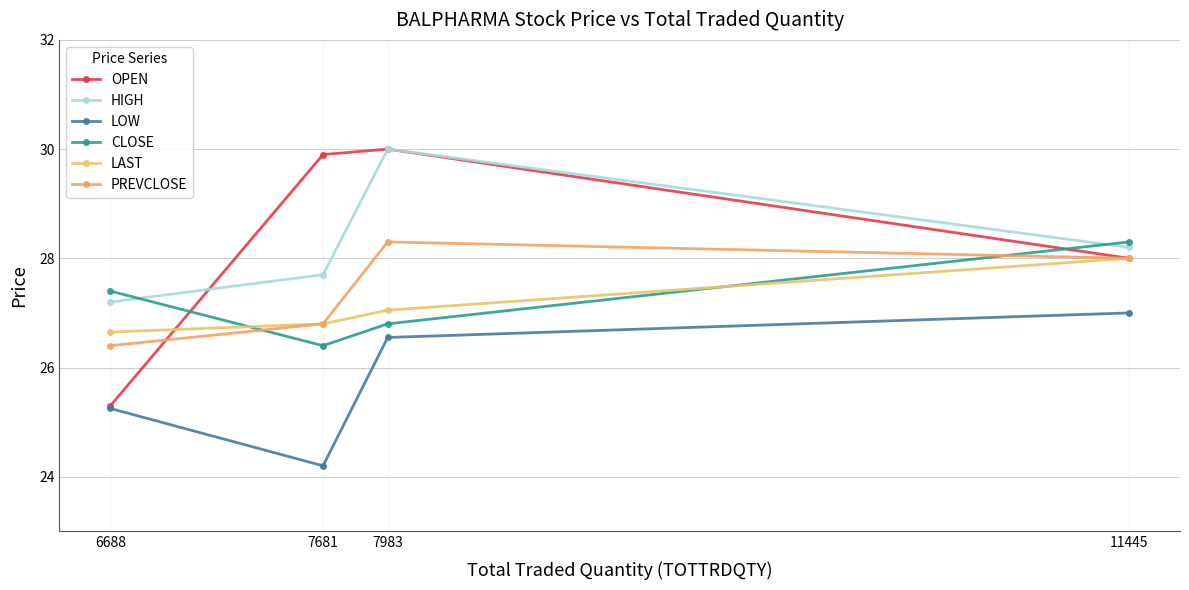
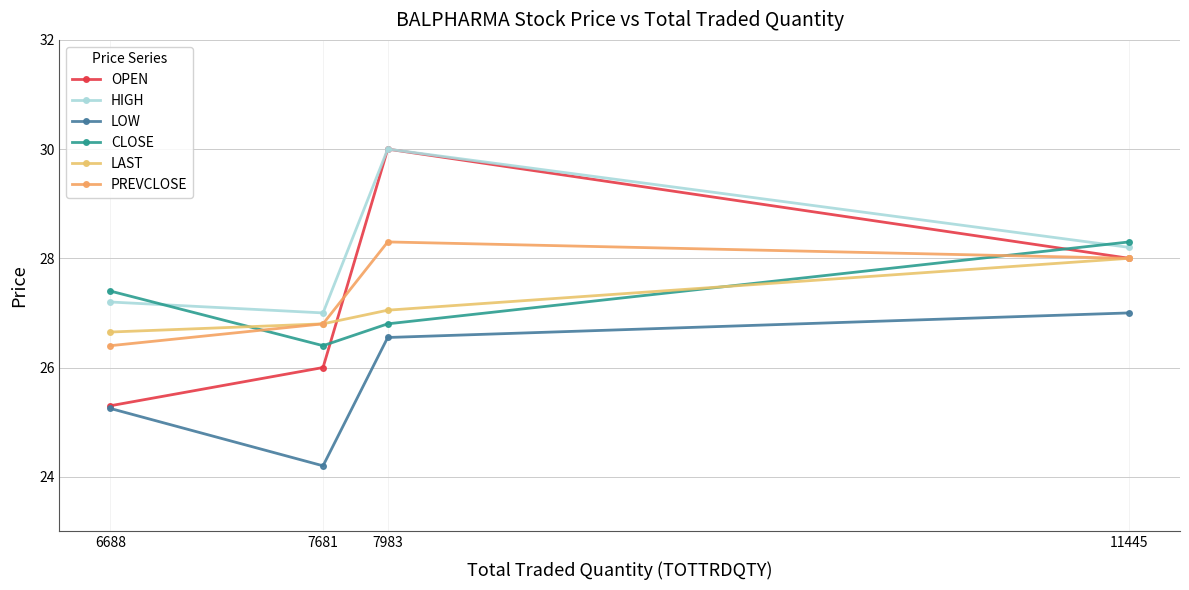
  {
    "OPEN": {
      "6688": 25.3,
-     "7681": 29.9
+     "7681": 26.0
    },
    "HIGH": {
      "6688": 27.2,
-     "7681": 27.7,
+     "7681": 27.0,
      "11445": 28.2
    }
  }
